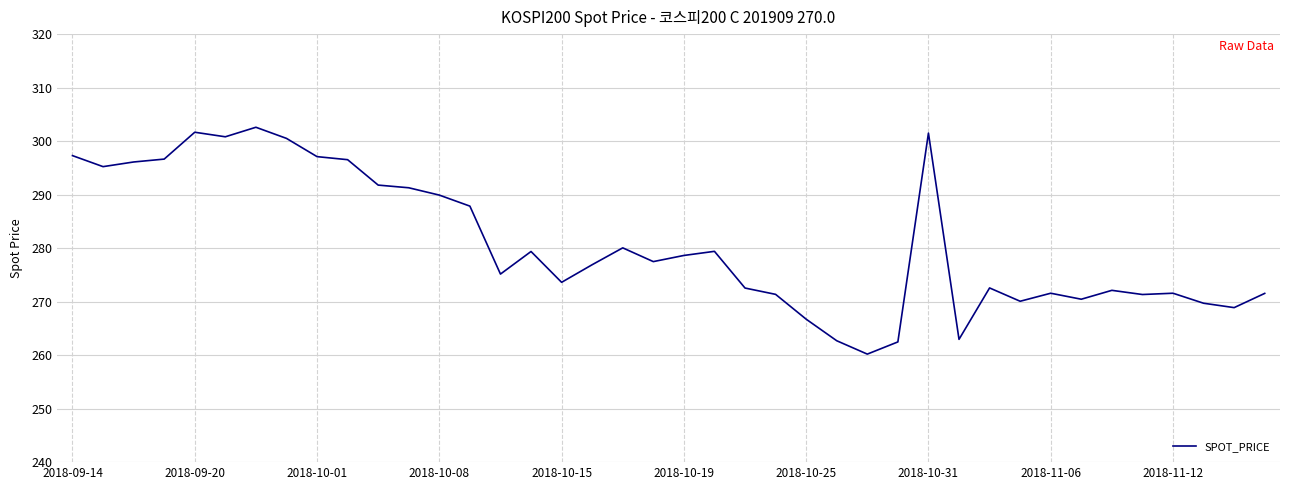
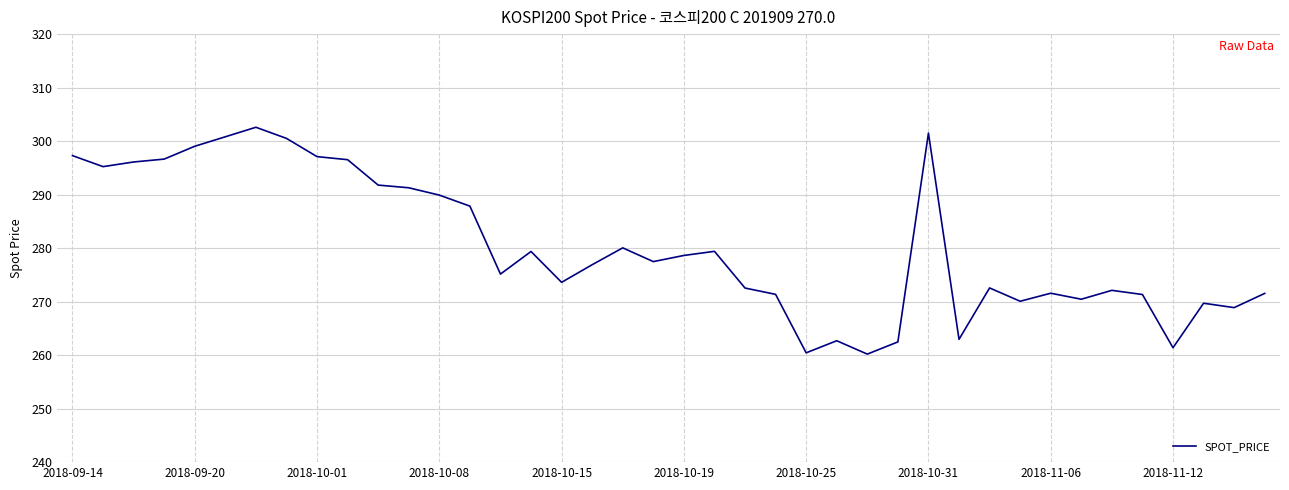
  {
    "2018-09-14": 297,
-   "2018-09-20": 302,
+   "2018-09-20": 299,
    "2018-10-01": 297,
    "2018-10-08": 290,
    "2018-10-15": 274,
    "2018-10-19": 279,
-   "2018-10-25": 267,
+   "2018-10-25": 260,
    "2018-10-31": 302,
    "2018-11-06": 272,
-   "2018-11-12": 272
+   "2018-11-12": 261
  }
